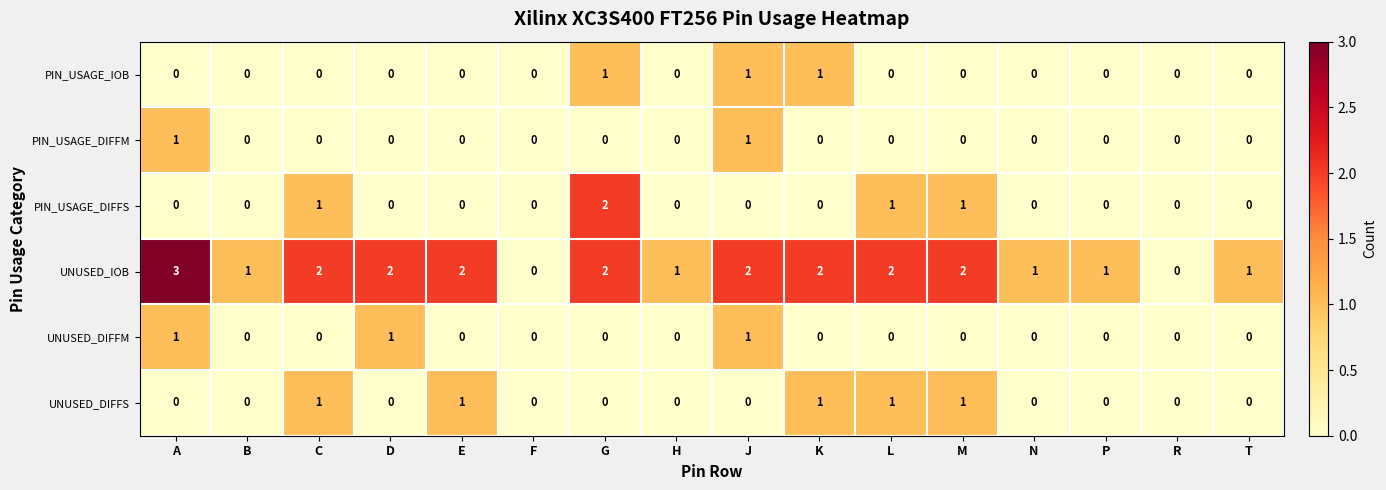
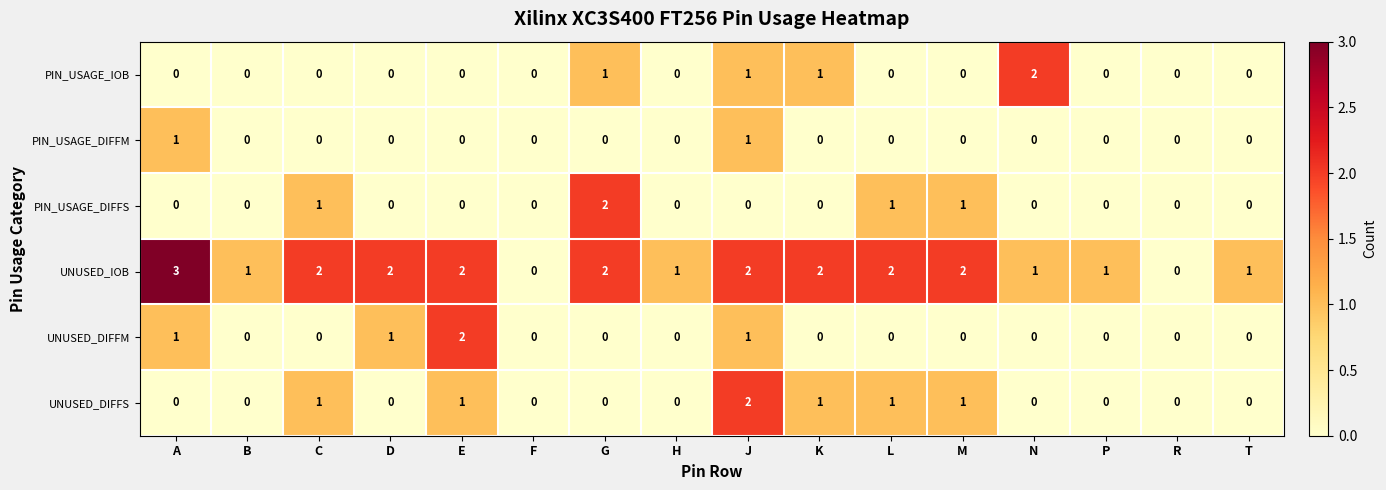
  {
    "PIN_USAGE_IOB": {
      "A": 0,
      "B": 0,
      "C": 0,
      "D": 0,
      "E": 0,
      "F": 0,
      "G": 1,
      "H": 0,
      "J": 1,
      "K": 1,
      "L": 0,
      "M": 0,
-     "N": 0,
+     "N": 2,
      "P": 0,
      "R": 0,
      "T": 0
    },
    "PIN_USAGE_DIFFM": {
      "A": 1,
      "B": 0,
      "C": 0,
      "D": 0,
      "E": 0,
      "F": 0,
      "G": 0,
      "H": 0,
      "J": 1,
      "K": 0,
      "L": 0,
      "M": 0,
      "N": 0,
      "P": 0,
      "R": 0,
      "T": 0
    },
    "PIN_USAGE_DIFFS": {
      "A": 0,
      "B": 0,
      "C": 1,
      "D": 0,
      "E": 0,
      "F": 0,
      "G": 2,
      "H": 0,
      "J": 0,
      "K": 0,
      "L": 1,
      "M": 1,
      "N": 0,
      "P": 0,
      "R": 0,
      "T": 0
    },
    "UNUSED_IOB": {
      "A": 3,
      "B": 1,
      "C": 2,
      "D": 2,
      "E": 2,
      "F": 0,
      "G": 2,
      "H": 1,
      "J": 2,
      "K": 2,
      "L": 2,
      "M": 2,
      "N": 1,
      "P": 1,
      "R": 0,
      "T": 1
    },
    "UNUSED_DIFFM": {
      "A": 1,
      "B": 0,
      "C": 0,
      "D": 1,
-     "E": 0,
+     "E": 2,
      "F": 0,
      "G": 0,
      "H": 0,
      "J": 1,
      "K": 0,
      "L": 0,
      "M": 0,
      "N": 0,
      "P": 0,
      "R": 0,
      "T": 0
    },
    "UNUSED_DIFFS": {
      "A": 0,
      "B": 0,
      "C": 1,
      "D": 0,
      "E": 1,
      "F": 0,
      "G": 0,
      "H": 0,
-     "J": 0,
+     "J": 2,
      "K": 1,
      "L": 1,
      "M": 1,
      "N": 0,
      "P": 0,
      "R": 0,
      "T": 0
    }
  }
